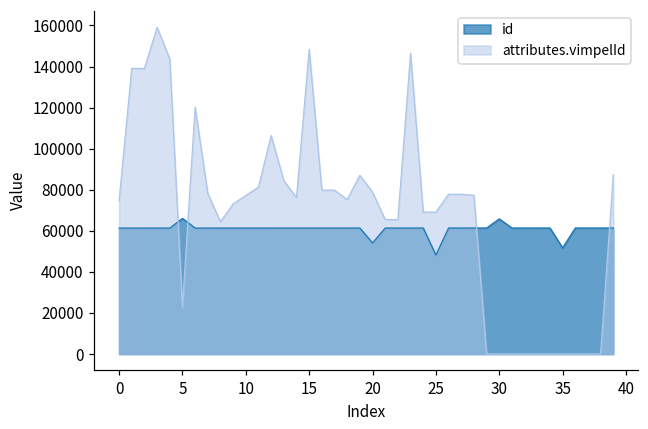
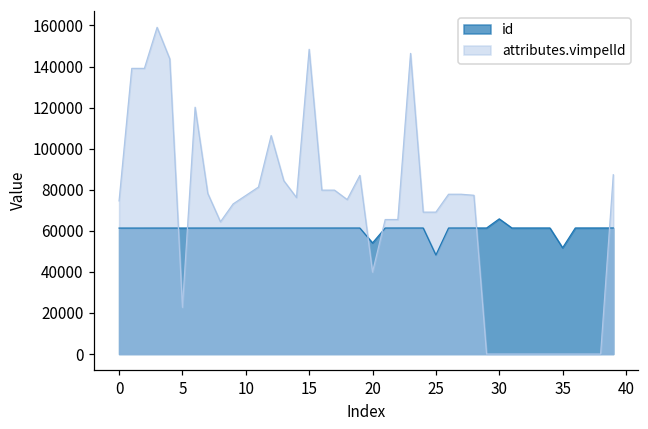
  {
    "id": {
      "0": 61000,
-     "5": 66000,
+     "5": 61000,
      "10": 61000,
      "15": 61000,
      "20": 54000,
      "25": 48000,
      "30": 66000,
      "35": 52000
    },
    "attributes.vimpelId": {
      "0": 75000,
      "5": 23000,
      "10": 77000,
      "15": 148000,
-     "20": 79000,
+     "20": 40000,
      "25": 69000,
      "30": 0,
      "35": 0
    }
  }
